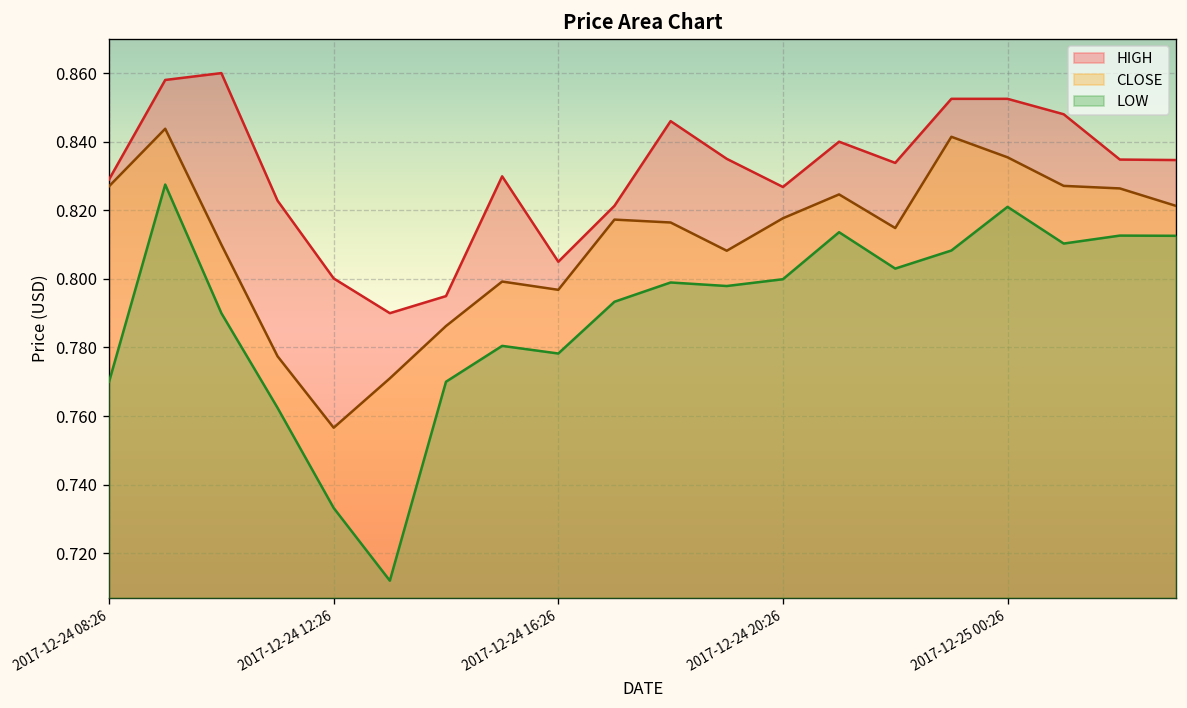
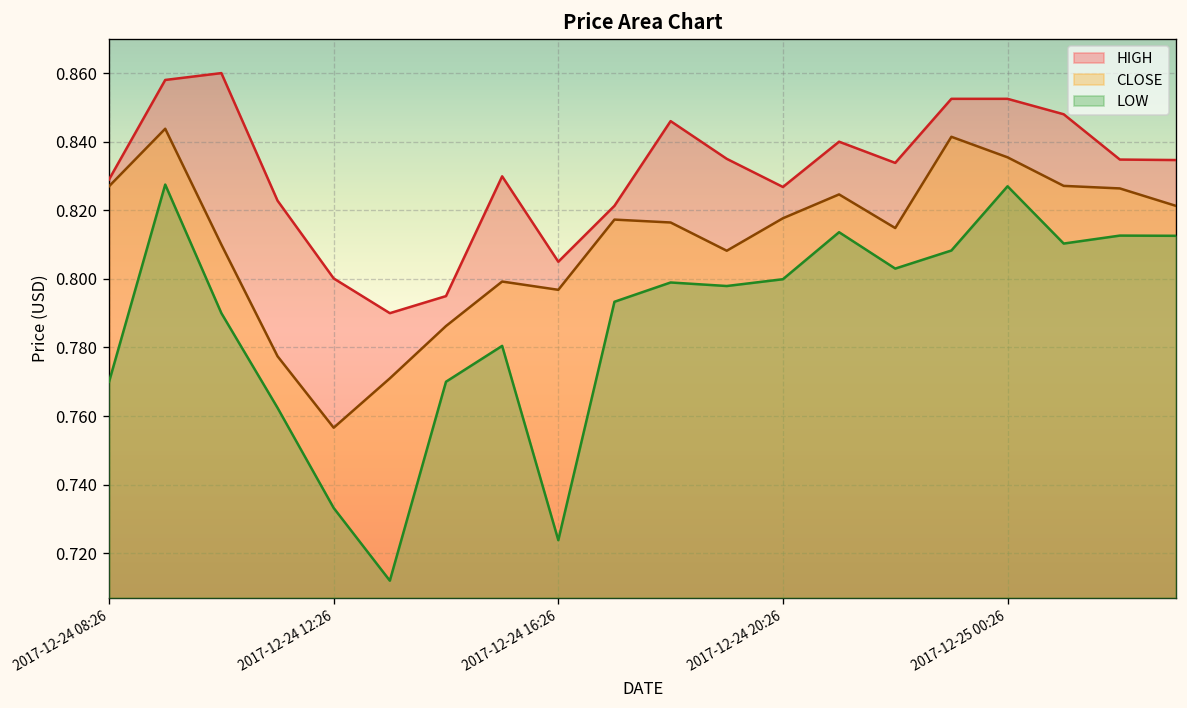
  {
    "LOW": {
      "2017-12-24 08:26": 0.770,
      "2017-12-24 12:26": 0.733,
-     "2017-12-24 16:26": 0.778,
+     "2017-12-24 16:26": 0.724,
      "2017-12-24 20:26": 0.800,
-     "2017-12-25 00:26": 0.821
+     "2017-12-25 00:26": 0.827
    }
  }
